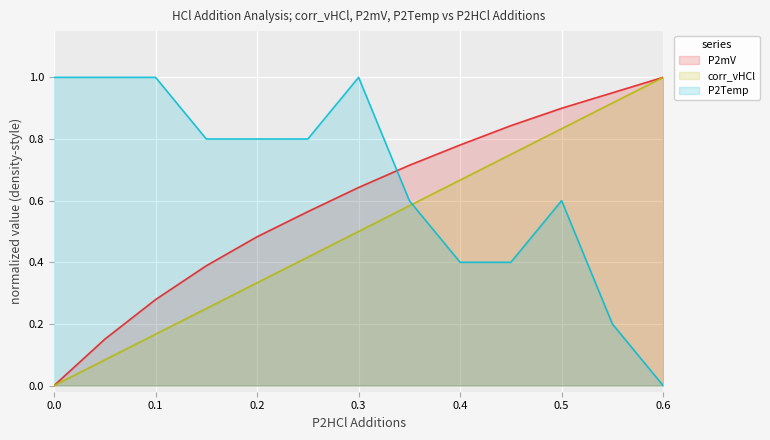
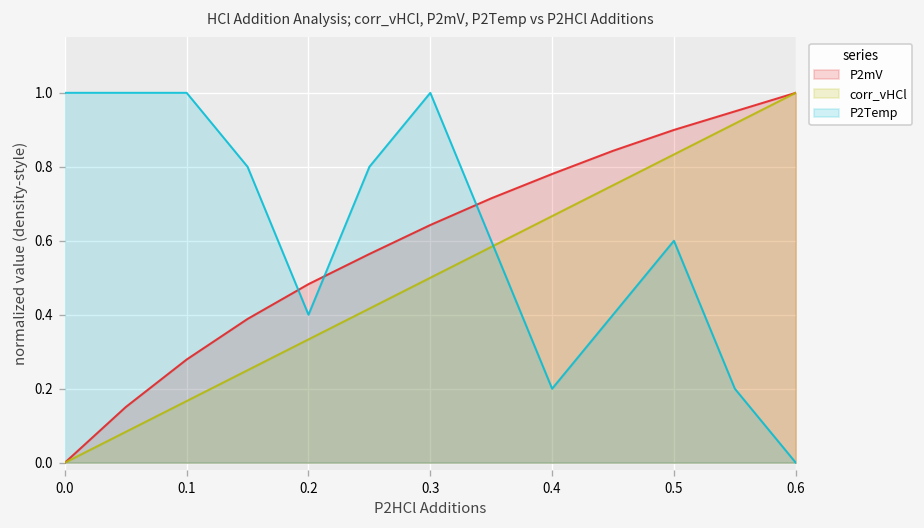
  {
    "P2Temp": {
      "0.0": 1.00,
      "0.1": 1.00,
-     "0.2": 0.80,
+     "0.2": 0.40,
      "0.3": 1.00,
-     "0.4": 0.40,
+     "0.4": 0.20,
      "0.5": 0.60,
      "0.6": 0.00
    }
  }
